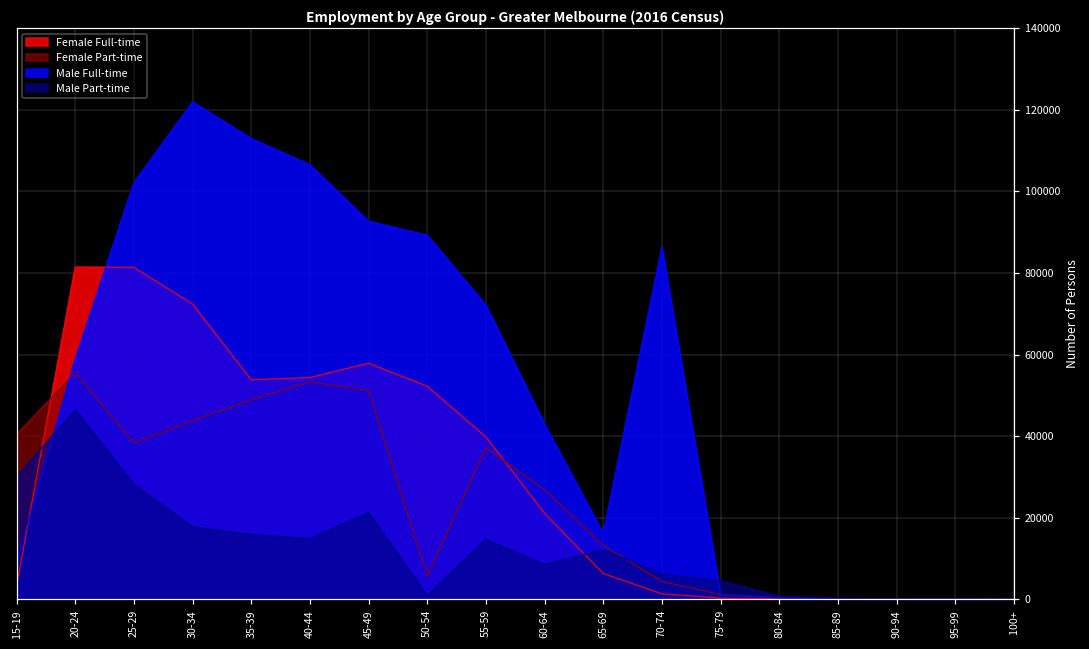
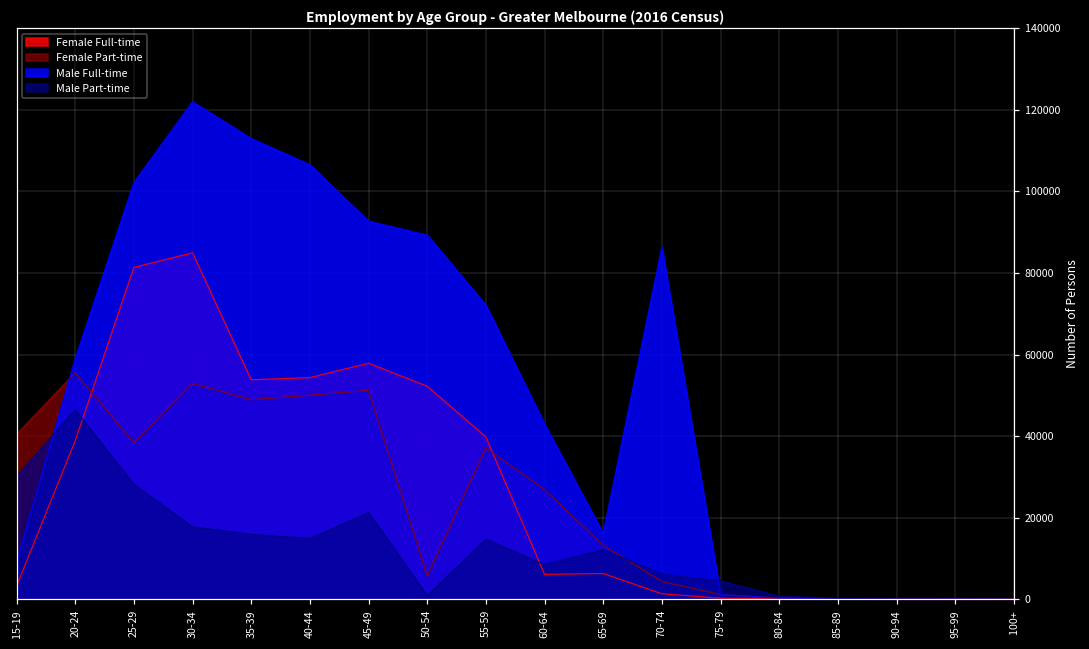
  {
    "Female Full-time": {
      "15-19": 3000,
-     "20-24": 81000,
+     "20-24": 39000,
      "25-29": 81000,
-     "30-34": 72000,
+     "30-34": 85000,
      "35-39": 54000,
      "40-44": 54000,
      "45-49": 58000,
      "50-54": 52000,
      "55-59": 40000,
-     "60-64": 21000,
+     "60-64": 6000,
      "65-69": 6000,
      "70-74": 1000,
      "75-79": 0
    },
    "Female Part-time": {
      "15-19": 40000,
      "20-24": 56000,
      "25-29": 38000,
-     "30-34": 44000,
+     "30-34": 53000,
      "35-39": 49000,
-     "40-44": 53000,
+     "40-44": 50000,
      "45-49": 51000,
      "50-54": 6000,
      "55-59": 37000,
      "60-64": 27000,
      "65-69": 13000,
      "70-74": 4000
    },
    "Male Full-time": {
      "15-19": 9000,
      "20-24": 59000,
      "25-29": 102000,
      "30-34": 122000,
      "35-39": 113000,
      "40-44": 107000,
      "45-49": 93000,
      "50-54": 89000,
      "55-59": 72000,
      "60-64": 43000,
      "65-69": 16000,
      "70-74": 86000
    },
    "Male Part-time": {
      "15-19": 30000,
      "20-24": 46000,
      "25-29": 28000,
      "30-34": 18000,
      "35-39": 16000,
      "40-44": 15000,
      "45-49": 21000,
      "50-54": 1000,
      "55-59": 15000,
      "60-64": 9000,
      "65-69": 12000,
      "70-74": 6000,
      "75-79": 5000
    }
  }
